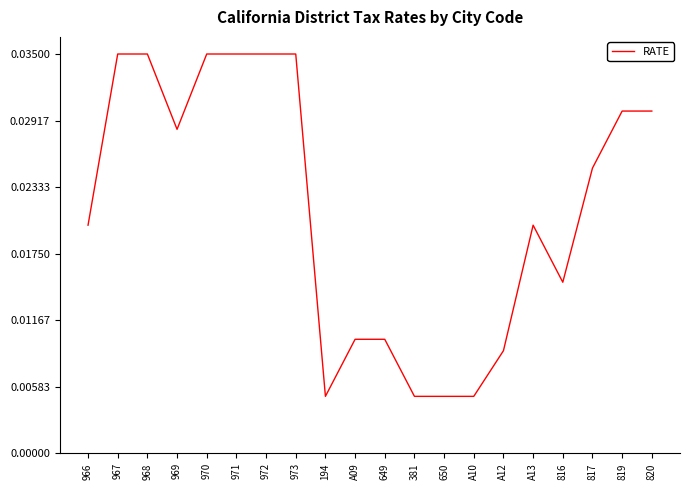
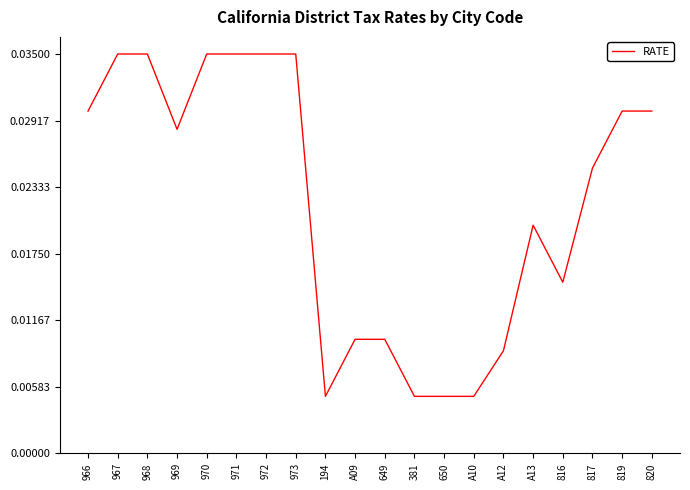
  {
-   "966": 0.02,
+   "966": 0.03,
    "967": 0.0350,
    "968": 0.0350,
    "969": 0.0284,
    "970": 0.0350,
    "971": 0.0350,
    "972": 0.0350,
    "973": 0.0350,
    "194": 0.0050,
    "A09": 0.01,
    "649": 0.01,
    "381": 0.0050,
    "650": 0.0050,
    "A10": 0.0050,
    "A12": 0.0090,
    "A13": 0.02,
    "816": 0.0150,
    "817": 0.0250,
    "819": 0.03,
    "820": 0.03
  }
